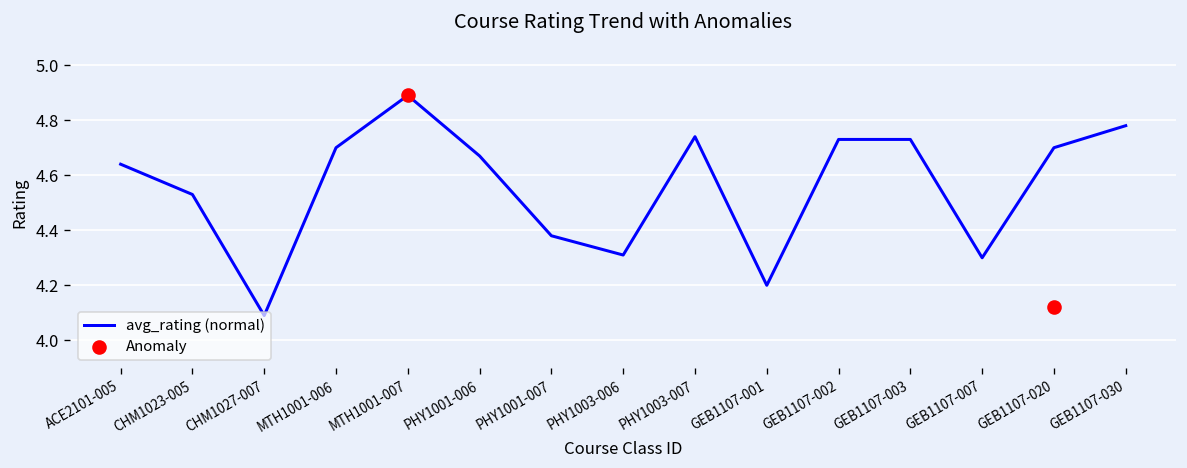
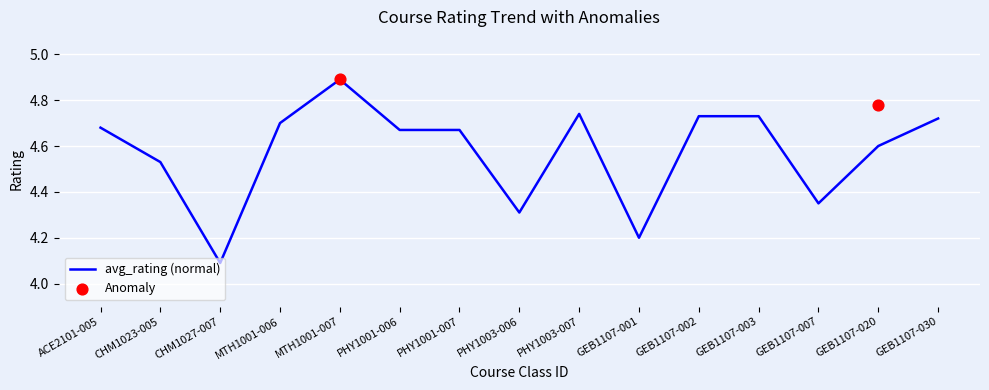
  {
    "avg_rating (normal)": {
-     "ACE2101-005": 4.64,
+     "ACE2101-005": 4.68,
      "CHM1023-005": 4.53,
      "MTH1001-006": 4.70,
      "PHY1001-006": 4.67,
-     "PHY1001-007": 4.38,
+     "PHY1001-007": 4.67,
      "PHY1003-006": 4.31,
      "PHY1003-007": 4.74,
      "GEB1107-001": 4.20,
      "GEB1107-002": 4.73,
      "GEB1107-003": 4.73,
-     "GEB1107-007": 4.30,
-     "GEB1107-020": 4.7,
-     "GEB1107-030": 4.78
+     "GEB1107-007": 4.35,
+     "GEB1107-020": 4.6,
+     "GEB1107-030": 4.72
    },
    "Anomaly": {
-     "GEB1107-020": 4.12
+     "GEB1107-020": 4.78
    }
  }
